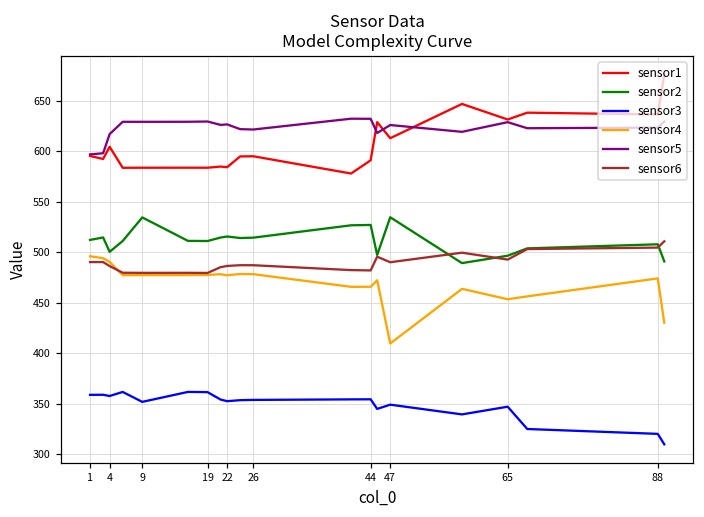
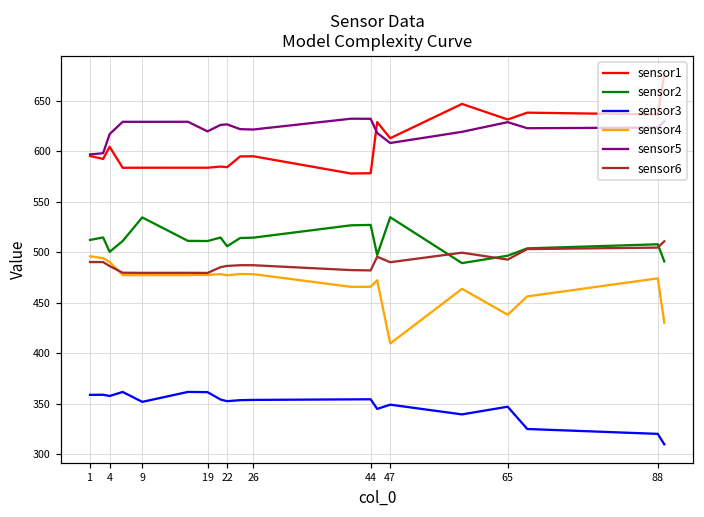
  {
    "sensor1": {
      "4": 600,
      "9": 580,
      "19": 580,
      "22": 580,
      "26": 600,
-     "44": 590,
+     "44": 580,
      "47": 610
    },
    "sensor2": {
      "1": 510,
      "4": 500,
      "9": 530,
      "19": 510,
-     "22": 520,
+     "22": 510,
      "26": 510,
      "44": 530,
      "47": 530,
      "65": 500,
      "88": 510
    },
    "sensor3": {
      "1": 360,
      "4": 360,
      "9": 350,
      "19": 360,
      "22": 350,
      "26": 350,
      "44": 350,
      "47": 350,
      "65": 350,
      "88": 320
    },
    "sensor4": {
      "1": 500,
      "4": 490,
      "22": 480,
      "26": 480,
      "44": 470,
      "47": 410,
-     "65": 450,
+     "65": 440,
      "88": 470
    },
    "sensor5": {
      "4": 620,
      "9": 630,
-     "19": 630,
+     "19": 620,
      "22": 630,
      "26": 620,
      "44": 630,
-     "47": 630
+     "47": 610
    },
    "sensor6": {
      "1": 490,
      "4": 490,
      "22": 490,
      "26": 490,
      "44": 480,
      "47": 490,
      "65": 490,
      "88": 500
    }
  }
